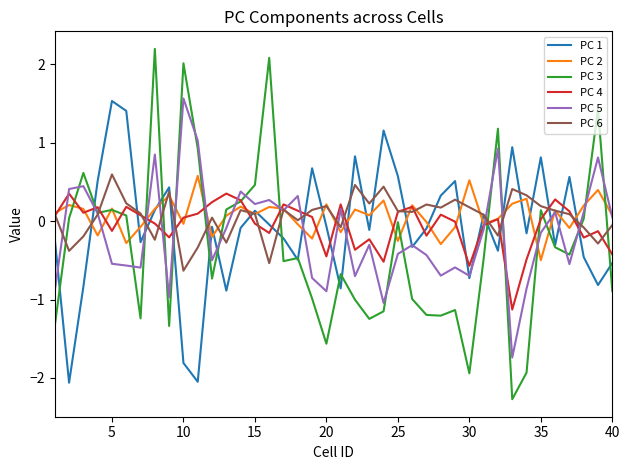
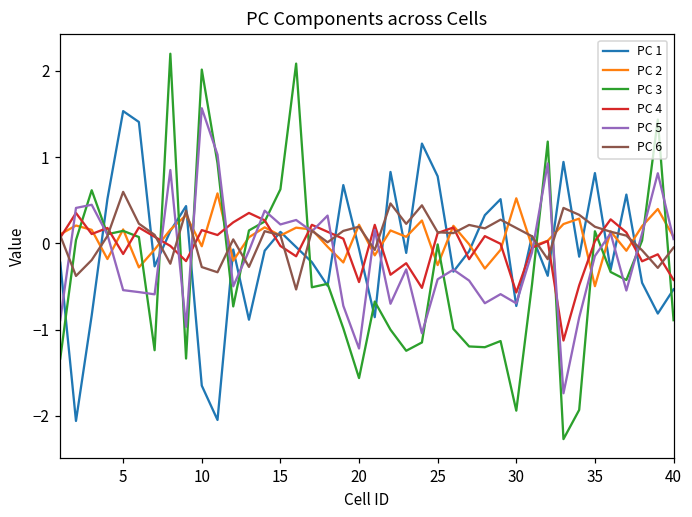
  {
    "PC 1": {
      "5": 1.5,
-     "10": -1.8,
+     "10": -1.7,
      "15": 0.1,
      "20": -0.1,
-     "25": 0.6,
+     "25": 0.8,
      "35": 0.8,
      "40": -0.5
    },
    "PC 2": {
      "10": 0.0,
      "25": -0.3,
      "30": 0.5,
      "35": -0.5
    },
    "PC 3": {
      "10": 2.0,
-     "15": 0.5,
+     "15": 0.6,
      "20": -1.6,
      "25": 0.0,
      "30": -1.9,
      "35": 0.1,
      "40": -0.9
    },
    "PC 4": {
      "5": -0.1,
-     "10": 0.0,
+     "10": 0.2,
      "15": 0.0,
      "20": -0.4,
      "30": -0.6,
      "35": 0.0,
      "40": -0.4
    },
    "PC 5": {
      "5": -0.5,
      "10": 1.6,
      "15": 0.2,
-     "20": -0.9,
+     "20": -1.2,
      "25": -0.4,
      "35": -0.1
    },
    "PC 6": {
      "5": 0.6,
-     "10": -0.6,
+     "10": -0.3,
      "30": 0.2,
      "35": 0.2,
      "40": 0.0
    }
  }
